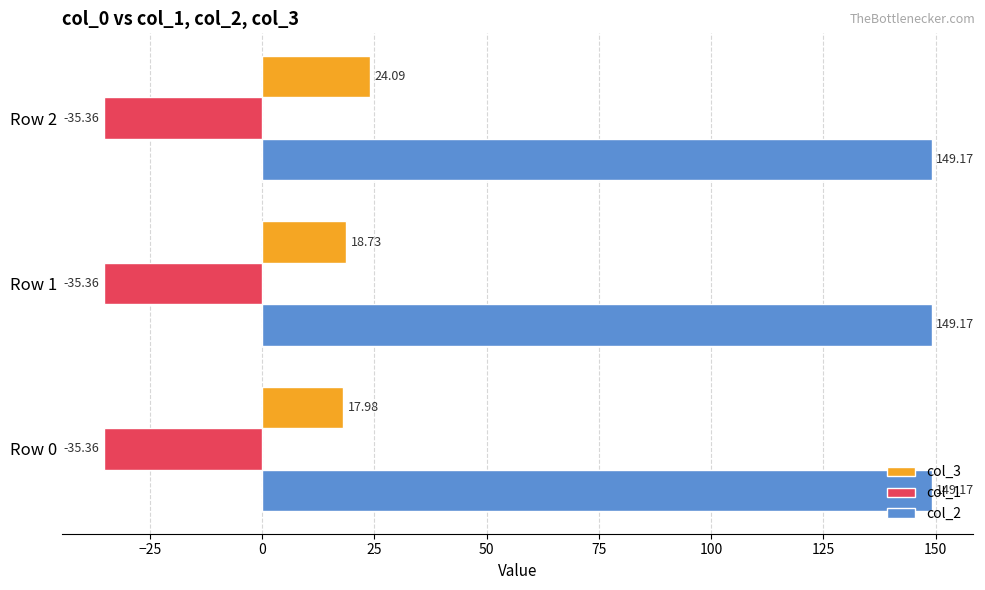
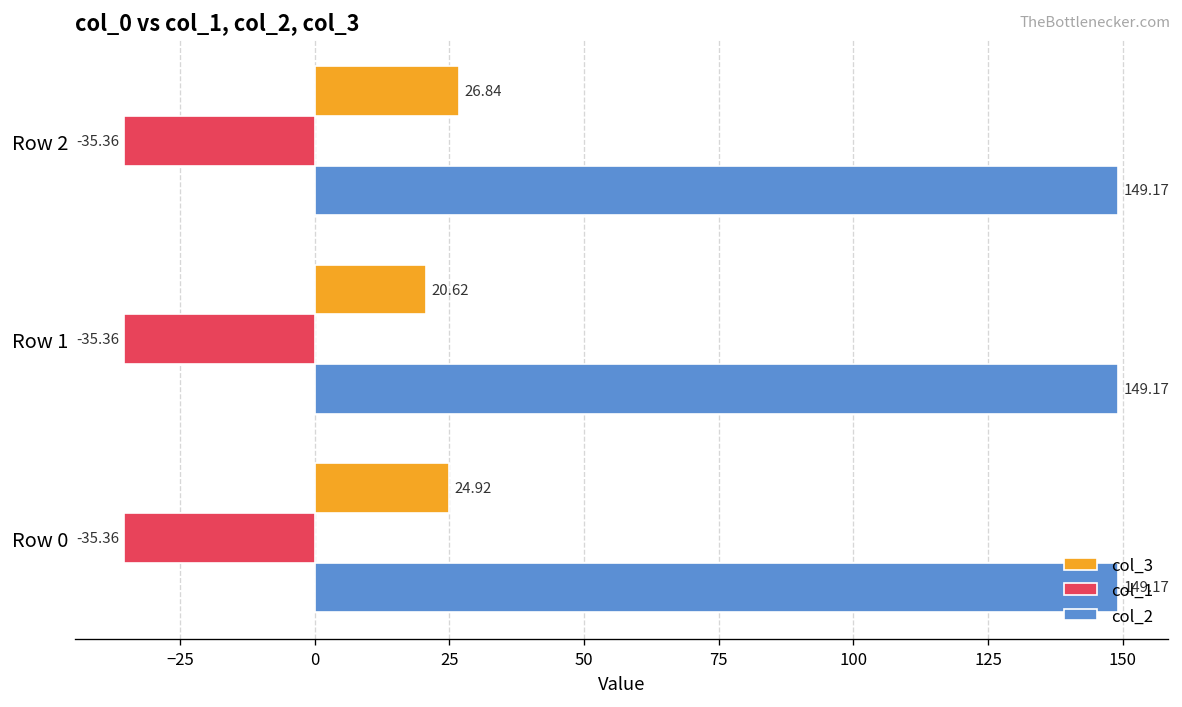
  {
    "col_3": {
-     "Row 2": 24.09,
-     "Row 1": 18.73,
-     "Row 0": 17.98
+     "Row 2": 26.84,
+     "Row 1": 20.62,
+     "Row 0": 24.92
    },
    "col_1": {
      "Row 2": -35.36,
      "Row 1": -35.36,
      "Row 0": -35.36
    },
    "col_2": {
      "Row 2": 149.17,
      "Row 1": 149.17,
      "Row 0": 149.17
    }
  }
